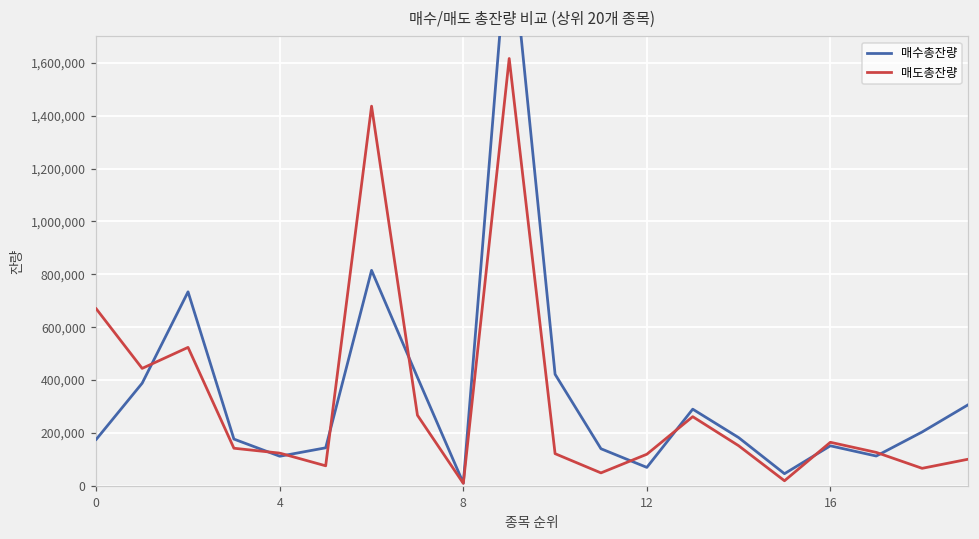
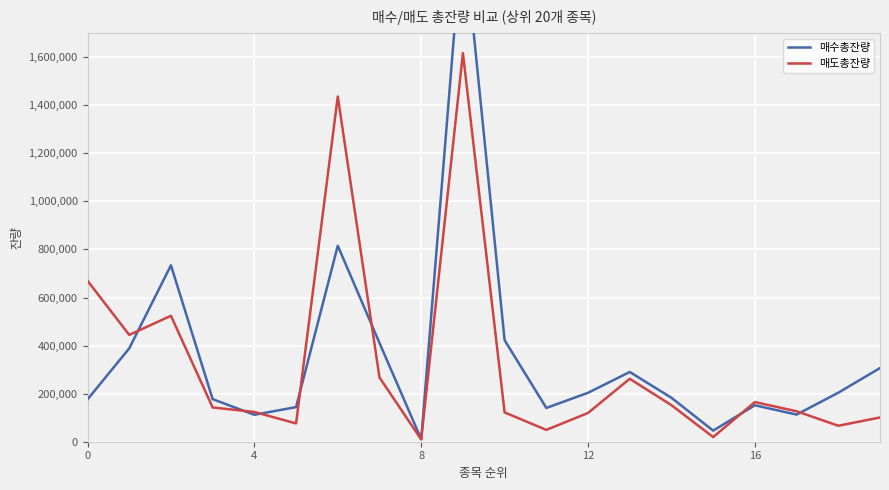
  {
    "매수총잔량": {
      "0": "180,000",
      "4": "110,000",
-     "12": "70,000",
+     "12": "200,000",
      "16": "150,000"
    },
    "매도총잔량": {
      "0": "670,000",
      "4": "120,000",
      "12": "120,000",
      "16": "160,000"
    }
  }
